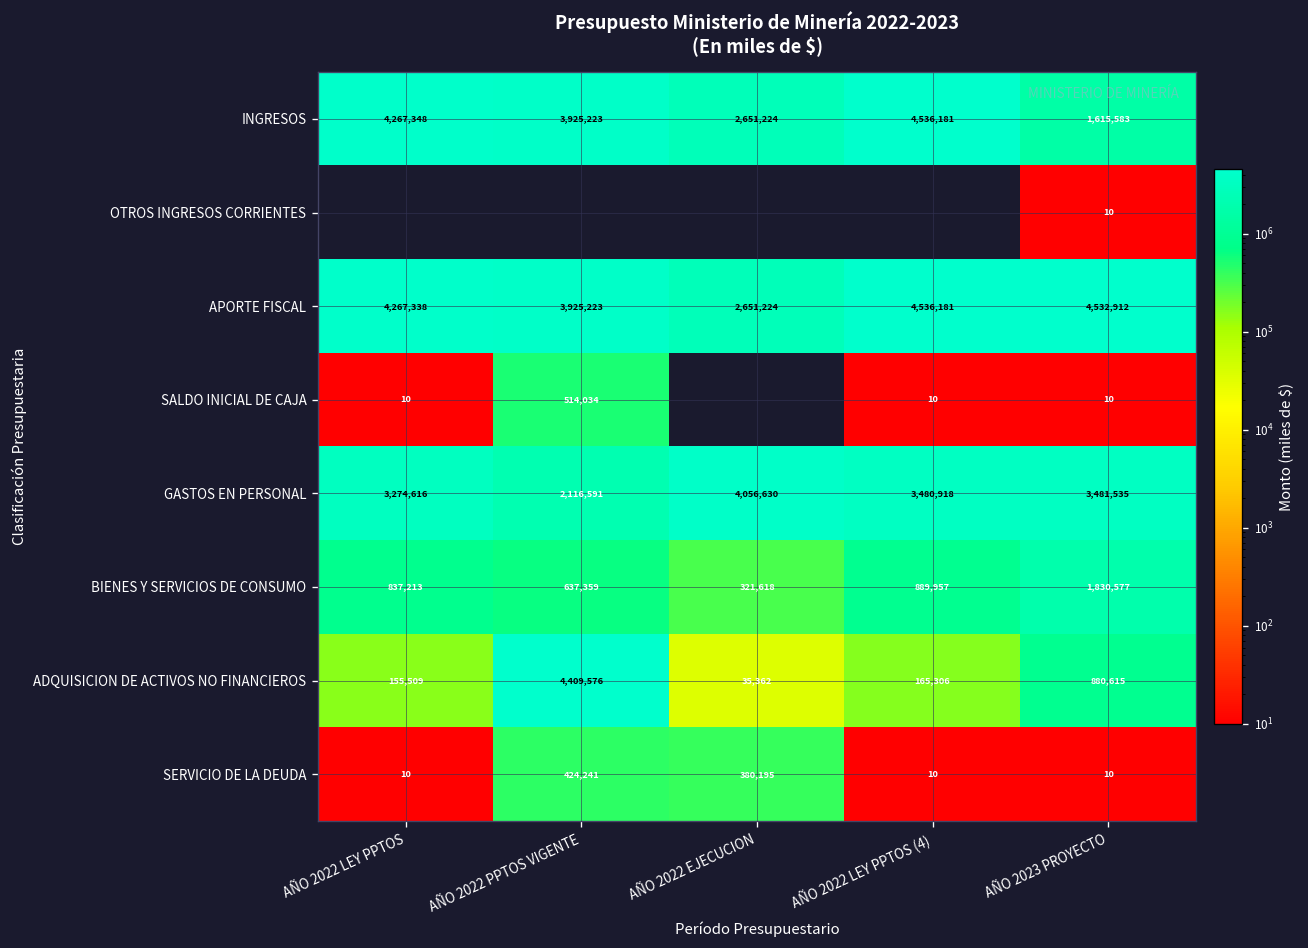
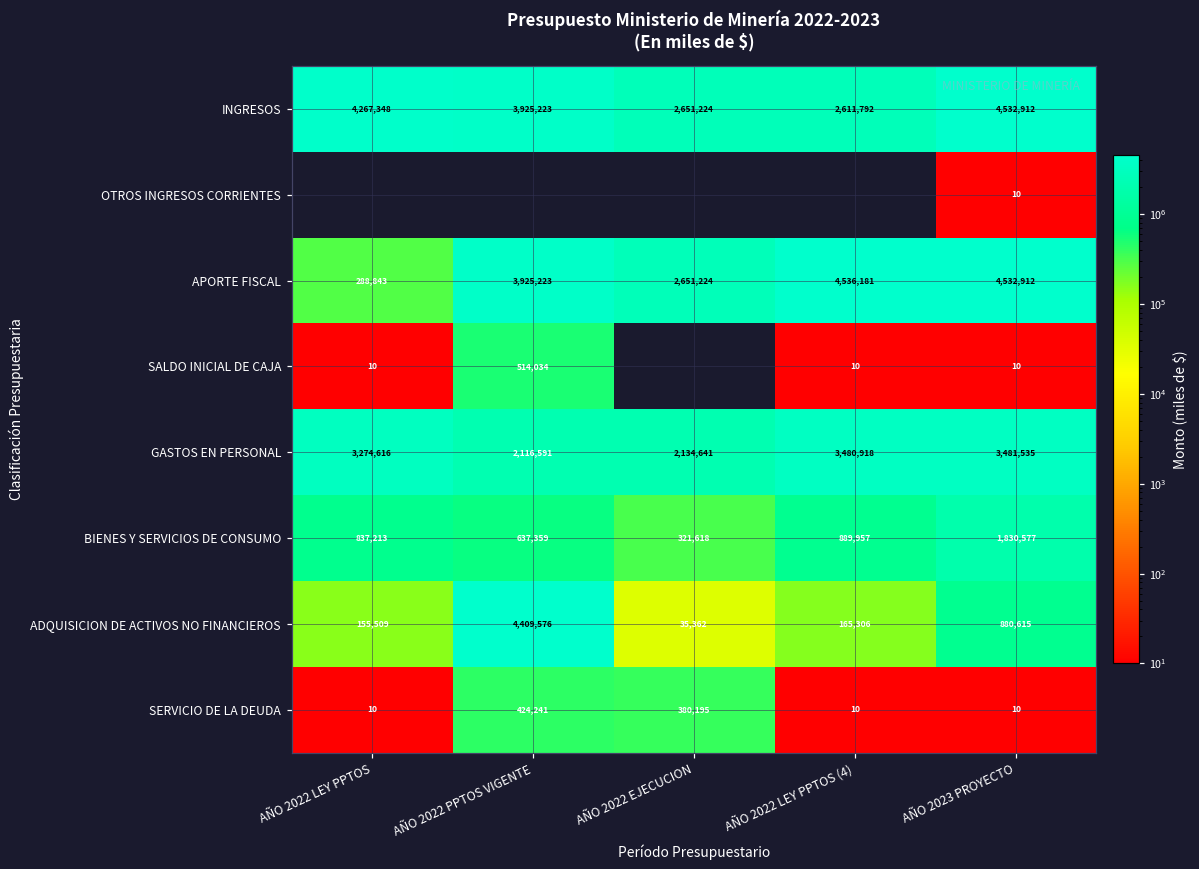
  {
    "INGRESOS": {
      "AÑO 2022 LEY PPTOS": "4,267,348",
      "AÑO 2022 PPTOS VIGENTE": "3,925,223",
      "AÑO 2022 EJECUCION": "2,651,224",
-     "AÑO 2022 LEY PPTOS (4)": "4,536,181",
-     "AÑO 2023 PROYECTO": "1,615,583"
+     "AÑO 2022 LEY PPTOS (4)": "2,611,792",
+     "AÑO 2023 PROYECTO": "4,532,912"
    },
    "OTROS INGRESOS CORRIENTES": {
      "AÑO 2023 PROYECTO": "10"
    },
    "APORTE FISCAL": {
-     "AÑO 2022 LEY PPTOS": "4,267,338",
+     "AÑO 2022 LEY PPTOS": "288,843",
      "AÑO 2022 PPTOS VIGENTE": "3,925,223",
      "AÑO 2022 EJECUCION": "2,651,224",
      "AÑO 2022 LEY PPTOS (4)": "4,536,181",
      "AÑO 2023 PROYECTO": "4,532,912"
    },
    "SALDO INICIAL DE CAJA": {
      "AÑO 2022 LEY PPTOS": "10",
      "AÑO 2022 PPTOS VIGENTE": "514,034",
      "AÑO 2022 LEY PPTOS (4)": "10",
      "AÑO 2023 PROYECTO": "10"
    },
    "GASTOS EN PERSONAL": {
      "AÑO 2022 LEY PPTOS": "3,274,616",
      "AÑO 2022 PPTOS VIGENTE": "2,116,591",
-     "AÑO 2022 EJECUCION": "4,056,630",
+     "AÑO 2022 EJECUCION": "2,134,641",
      "AÑO 2022 LEY PPTOS (4)": "3,480,918",
      "AÑO 2023 PROYECTO": "3,481,535"
    },
    "BIENES Y SERVICIOS DE CONSUMO": {
      "AÑO 2022 LEY PPTOS": "837,213",
      "AÑO 2022 PPTOS VIGENTE": "637,359",
      "AÑO 2022 EJECUCION": "321,618",
      "AÑO 2022 LEY PPTOS (4)": "889,957",
      "AÑO 2023 PROYECTO": "1,830,577"
    },
    "ADQUISICION DE ACTIVOS NO FINANCIEROS": {
      "AÑO 2022 LEY PPTOS": "155,509",
      "AÑO 2022 PPTOS VIGENTE": "4,409,576",
      "AÑO 2022 EJECUCION": "35,362",
      "AÑO 2022 LEY PPTOS (4)": "165,306",
      "AÑO 2023 PROYECTO": "880,615"
    },
    "SERVICIO DE LA DEUDA": {
      "AÑO 2022 LEY PPTOS": "10",
      "AÑO 2022 PPTOS VIGENTE": "424,241",
      "AÑO 2022 EJECUCION": "380,195",
      "AÑO 2022 LEY PPTOS (4)": "10",
      "AÑO 2023 PROYECTO": "10"
    }
  }
